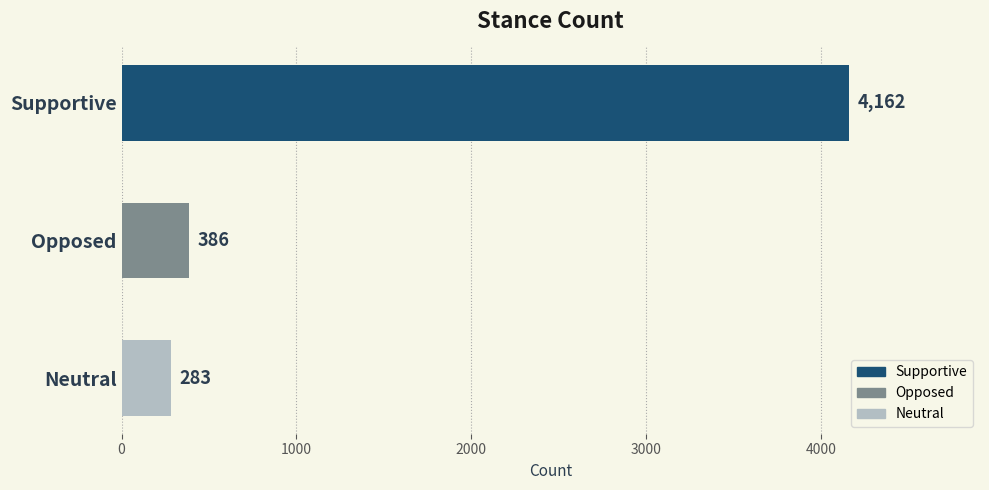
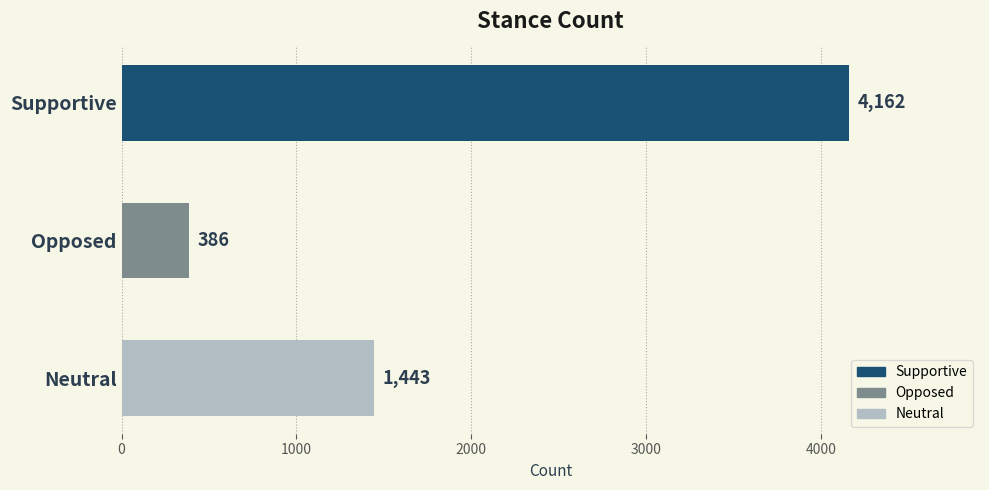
  {
    "Supportive": "4,162",
    "Opposed": "386",
-   "Neutral": "283"
+   "Neutral": "1,443"
  }
